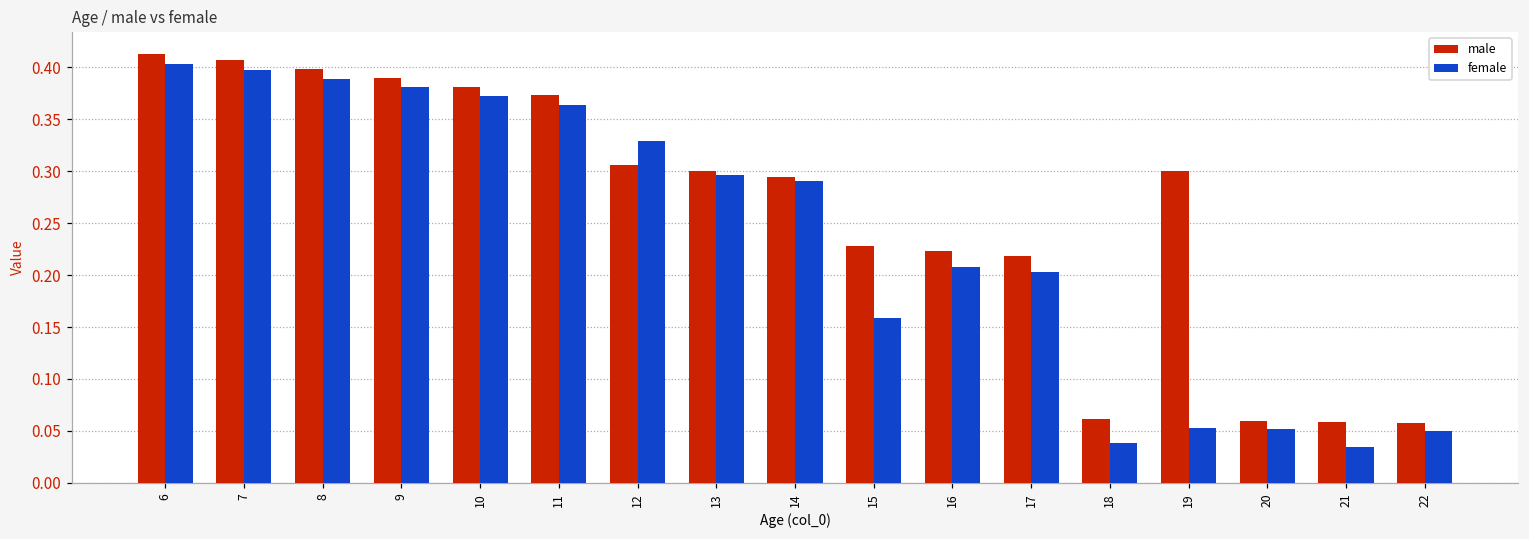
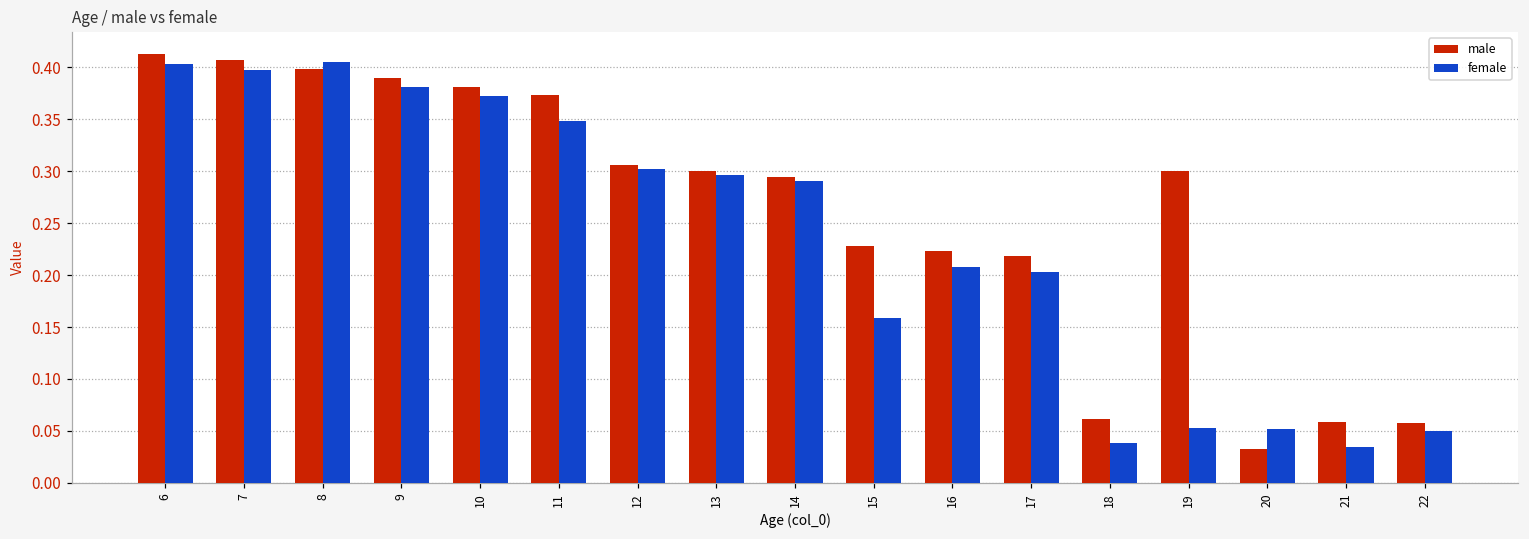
  {
    "male": {
      "6": 0.41,
      "7": 0.41,
      "8": 0.40,
      "9": 0.39,
      "10": 0.38,
      "11": 0.37,
      "12": 0.31,
      "13": 0.30,
      "14": 0.29,
      "15": 0.23,
      "16": 0.22,
      "17": 0.22,
      "18": 0.06,
      "19": 0.30,
-     "20": 0.06,
+     "20": 0.03,
      "21": 0.06,
      "22": 0.06
    },
    "female": {
      "6": 0.40,
      "7": 0.40,
-     "8": 0.39,
+     "8": 0.40,
      "9": 0.38,
      "10": 0.37,
-     "11": 0.36,
-     "12": 0.33,
+     "11": 0.35,
+     "12": 0.30,
      "13": 0.30,
      "14": 0.29,
      "15": 0.16,
      "16": 0.21,
      "17": 0.20,
      "18": 0.04,
      "19": 0.05,
      "20": 0.05,
      "21": 0.03,
      "22": 0.05
    }
  }
